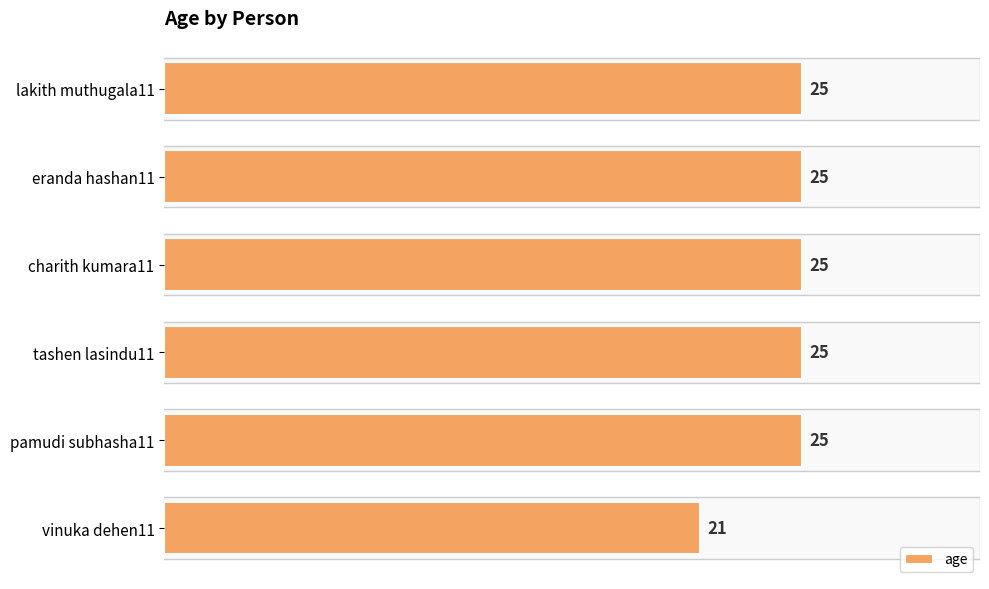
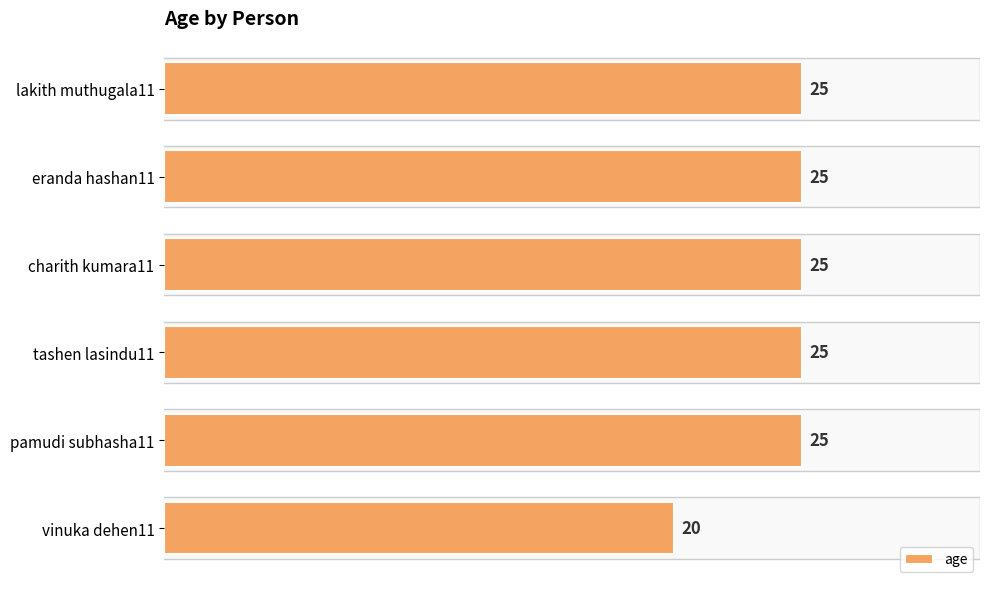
  {
    "lakith muthugala11": 25,
    "eranda hashan11": 25,
    "charith kumara11": 25,
    "tashen lasindu11": 25,
    "pamudi subhasha11": 25,
-   "vinuka dehen11": 21
+   "vinuka dehen11": 20
  }
